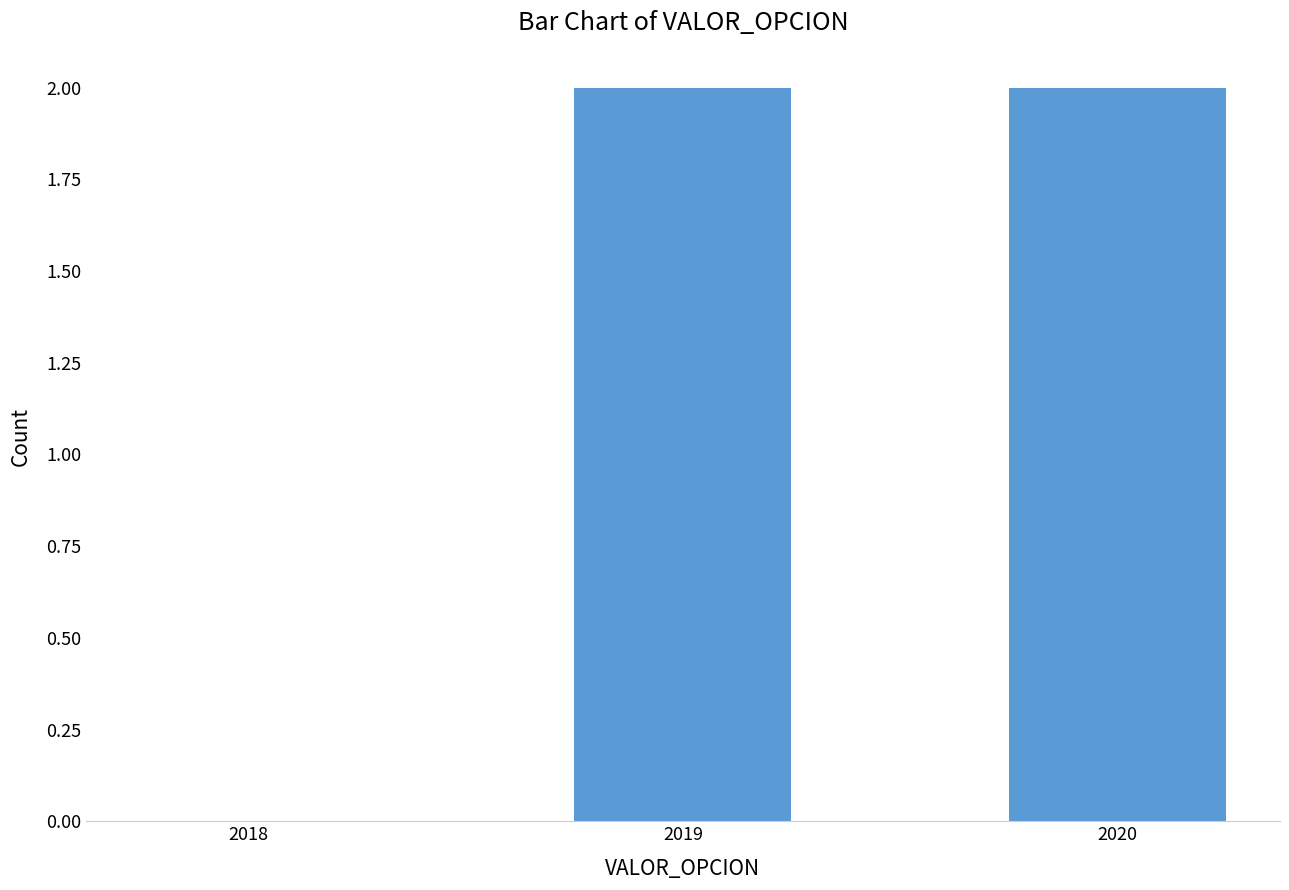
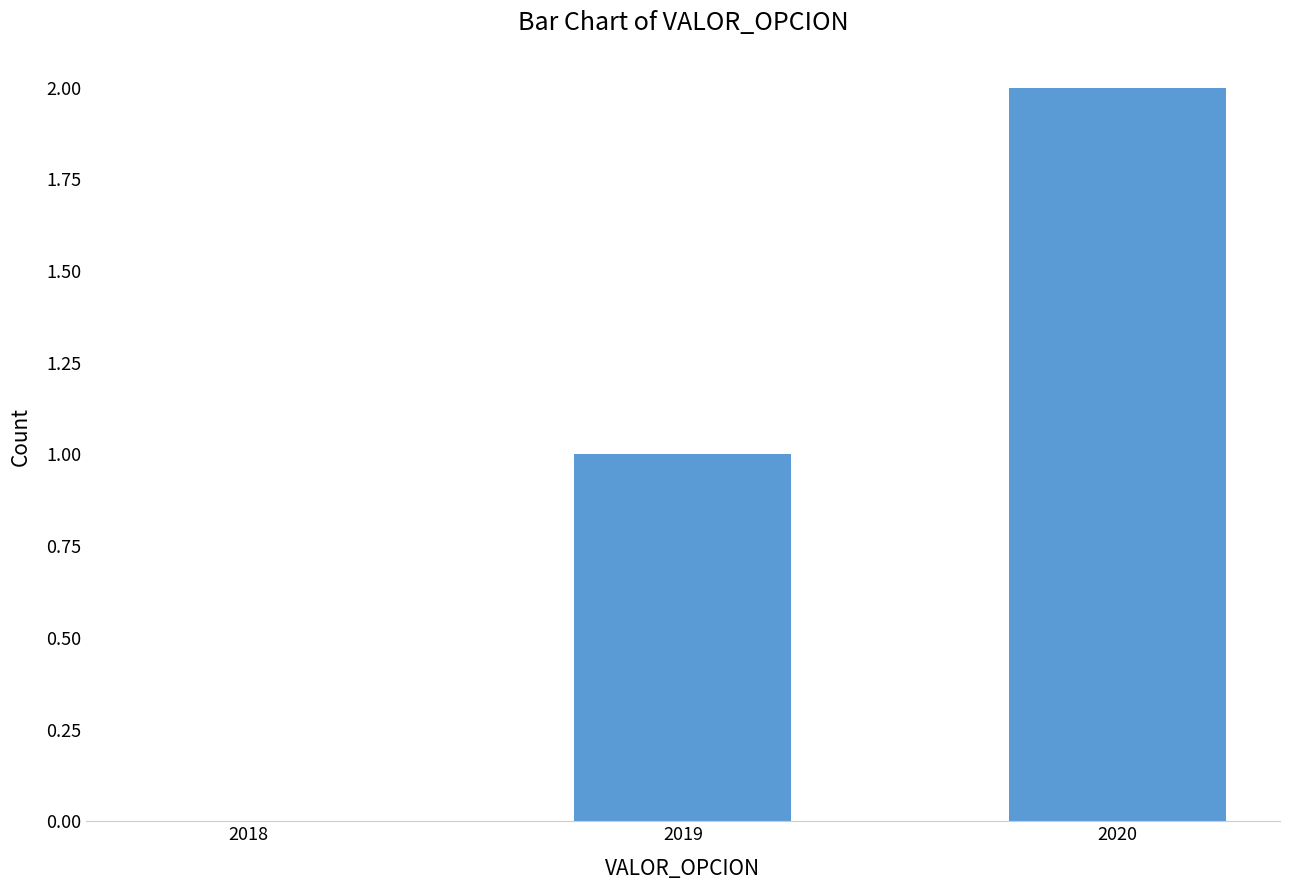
  {
    "2018": 0,
-   "2019": 2,
+   "2019": 1,
    "2020": 2
  }
